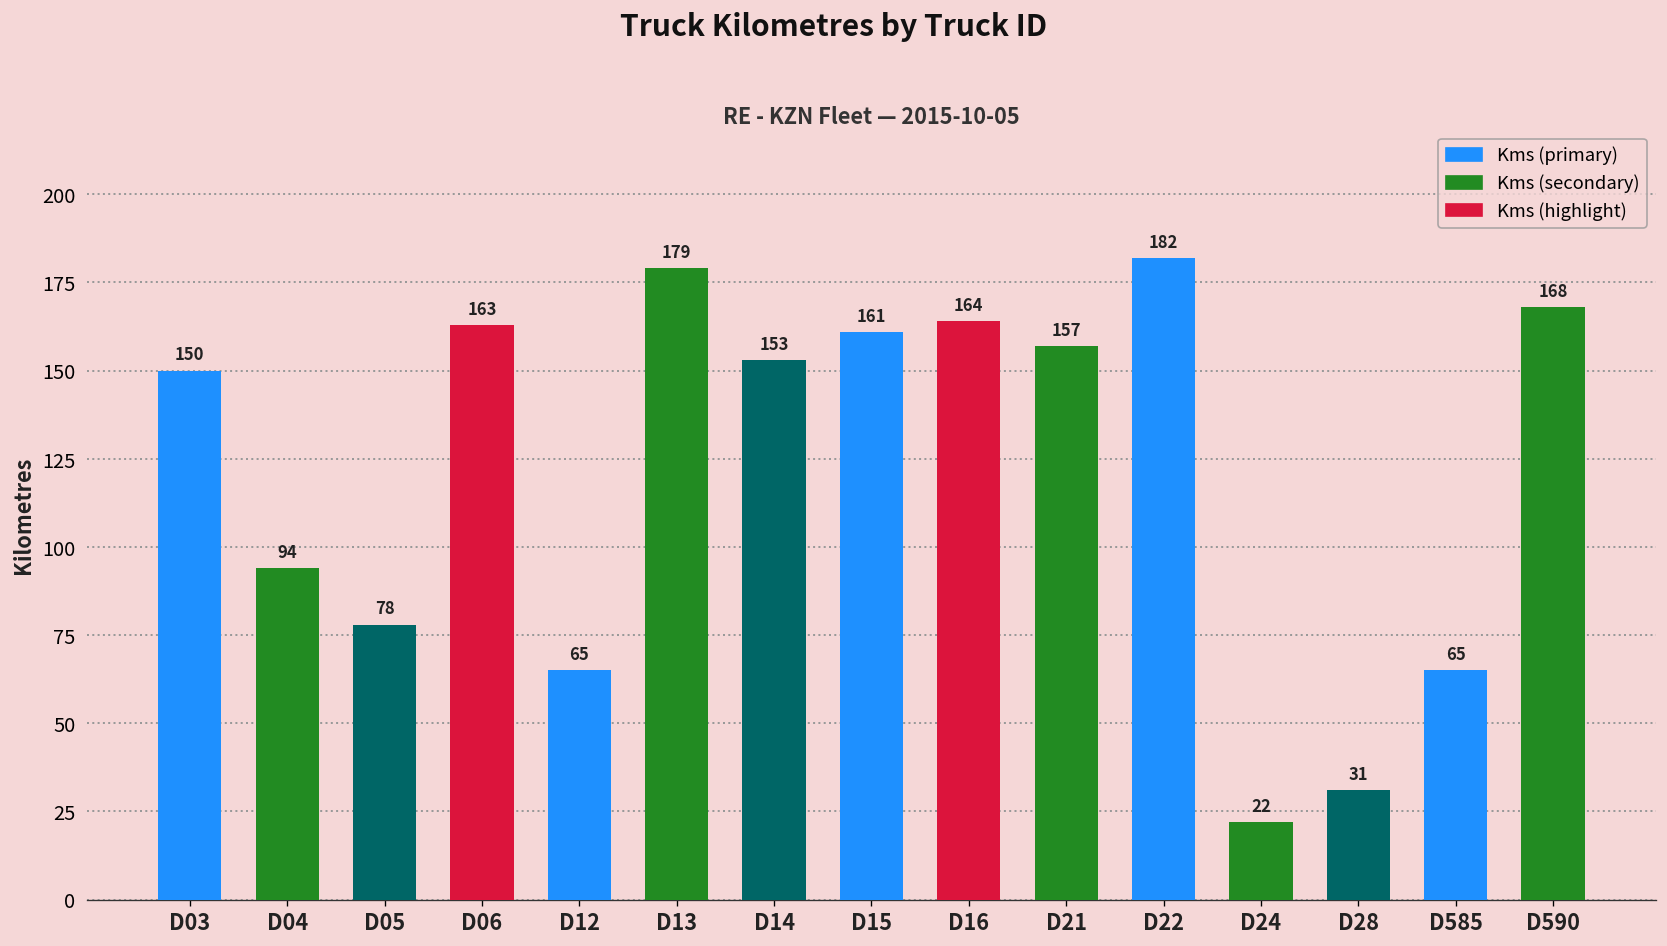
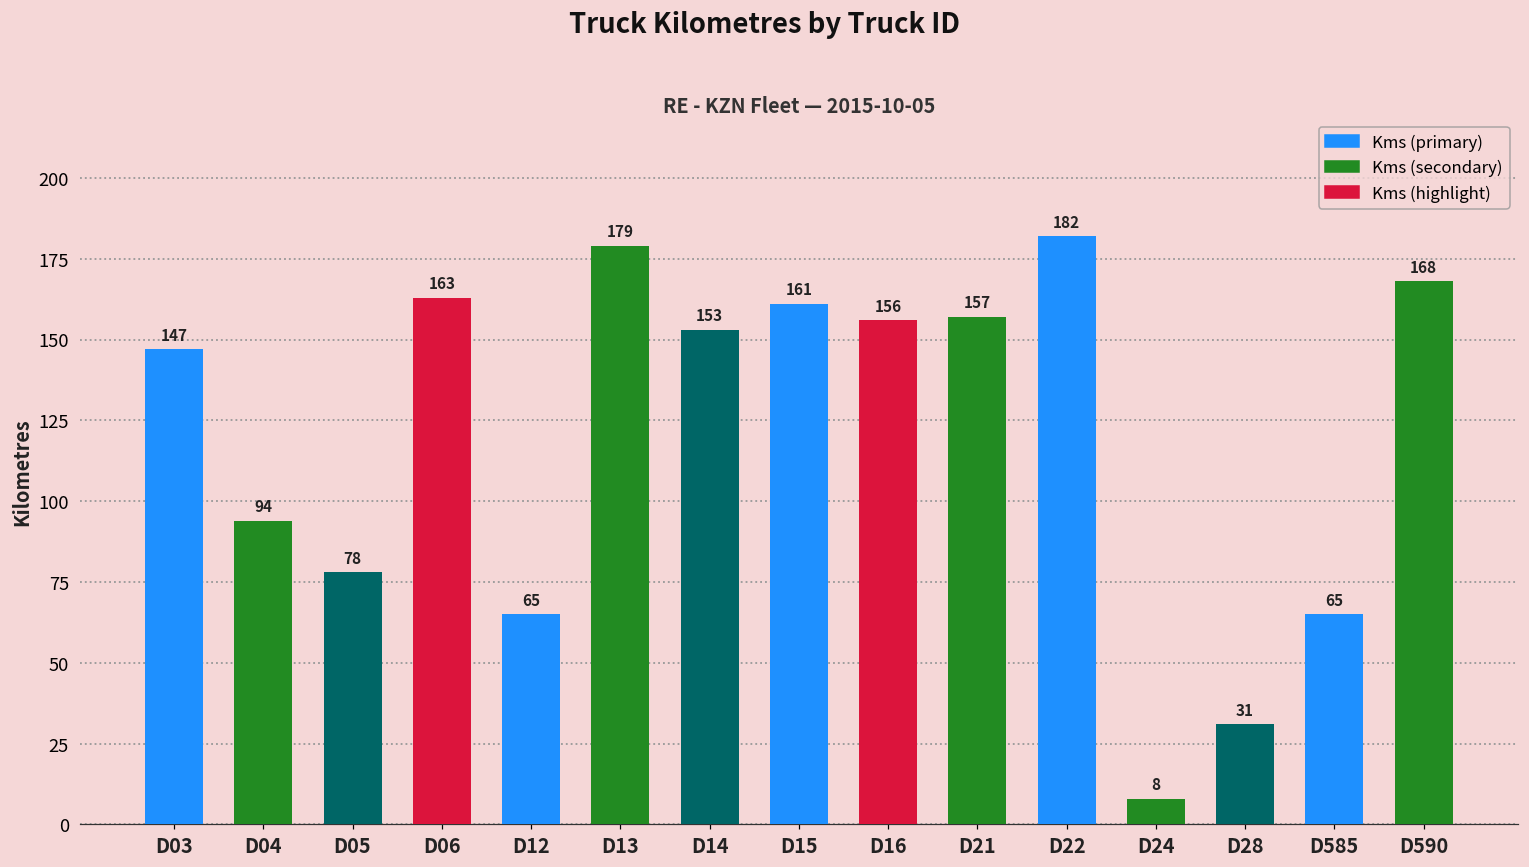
  {
-   "D03": 150,
+   "D03": 147,
    "D04": 94,
    "D05": 78,
    "D06": 163,
    "D12": 65,
    "D13": 179,
    "D14": 153,
    "D15": 161,
-   "D16": 164,
+   "D16": 156,
    "D21": 157,
    "D22": 182,
-   "D24": 22,
+   "D24": 8,
    "D28": 31,
    "D585": 65,
    "D590": 168
  }
